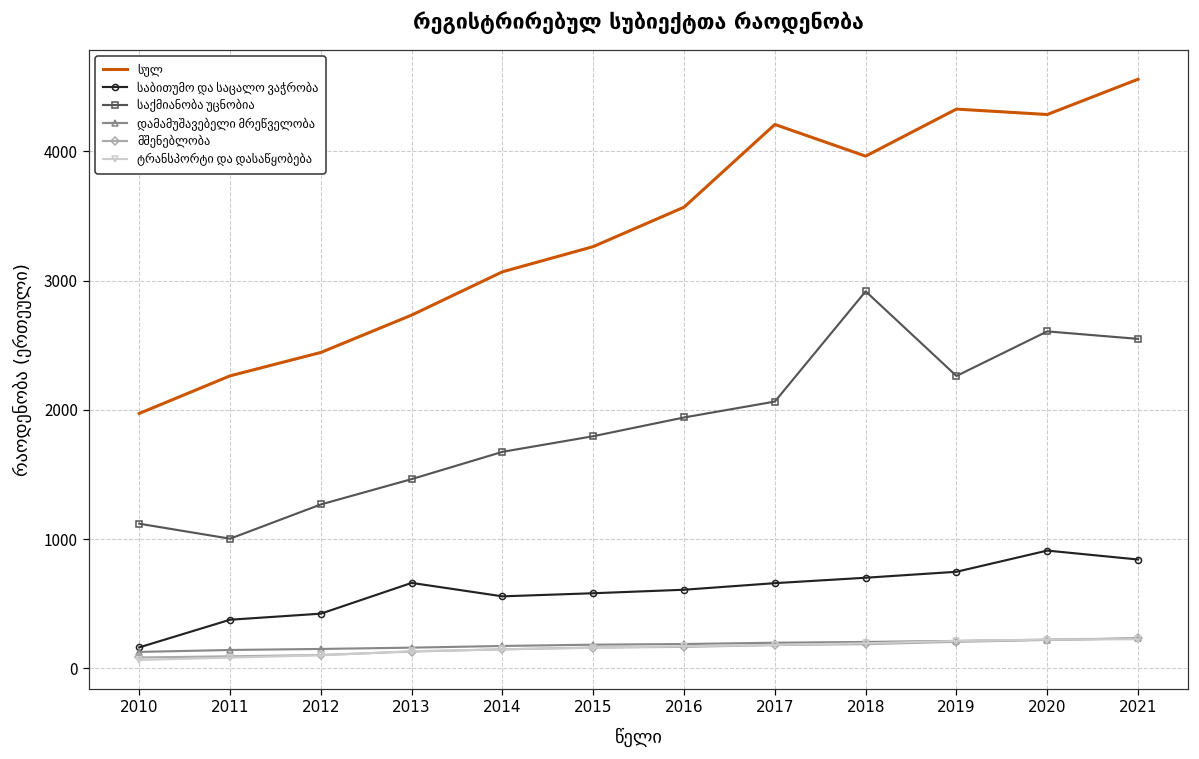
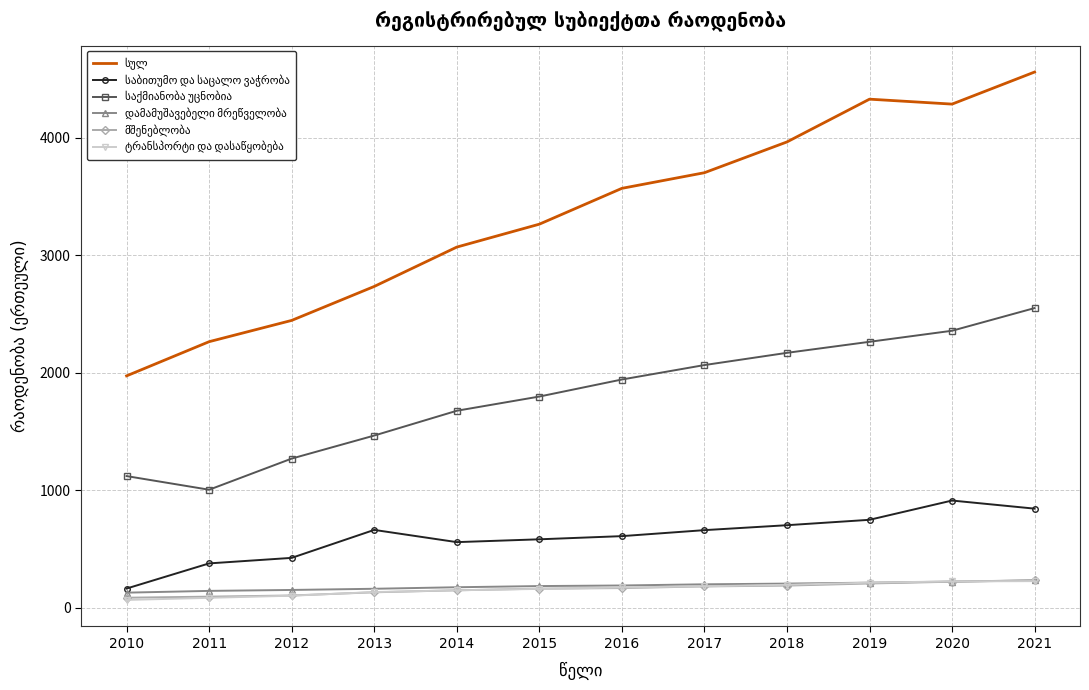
  {
    "სულ": {
      "2010": 1970,
      "2011": 2260,
      "2012": 2450,
      "2013": 2730,
      "2014": 3070,
      "2015": 3260,
      "2016": 3570,
-     "2017": 4210,
+     "2017": 3700,
      "2018": 3960,
      "2019": 4330,
      "2020": 4290,
      "2021": 4560
    },
    "საბითუმო და საცალო ვაჭრობა": {
      "2010": 160,
      "2011": 380,
      "2012": 420,
      "2013": 660,
      "2014": 560,
      "2015": 580,
      "2016": 610,
      "2017": 660,
      "2018": 700,
      "2019": 750,
      "2020": 910,
      "2021": 840
    },
    "საქმიანობა უცნობია": {
      "2010": 1120,
      "2011": 1000,
      "2012": 1270,
      "2013": 1470,
      "2014": 1680,
      "2015": 1800,
      "2016": 1940,
      "2017": 2070,
-     "2018": 2920,
+     "2018": 2170,
      "2019": 2260,
-     "2020": 2610,
+     "2020": 2360,
      "2021": 2550
    }
  }
